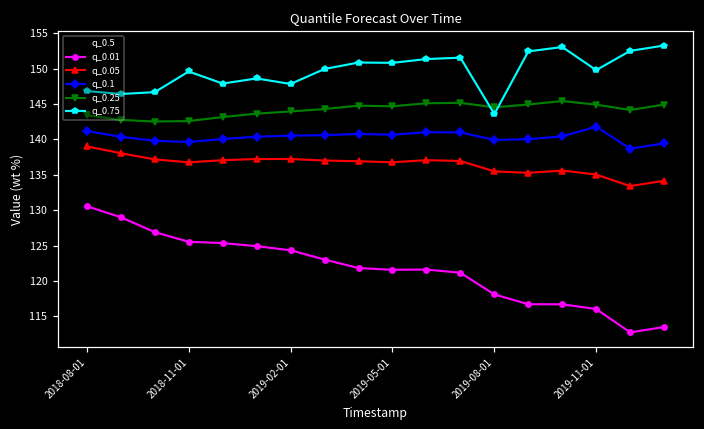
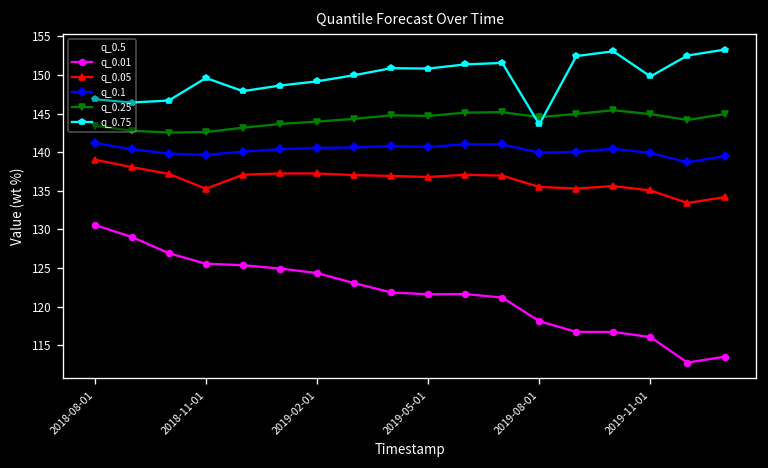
  {
    "q_0.5": {
      "2018-11-01": 145,
      "2019-02-01": 145,
      "2019-05-01": 148,
      "2019-08-01": 148,
      "2019-11-01": 149
    },
    "q_0.01": {
      "2018-08-01": 131,
      "2018-11-01": 126,
      "2019-02-01": 124,
      "2019-05-01": 122,
      "2019-08-01": 118,
      "2019-11-01": 116
    },
    "q_0.05": {
      "2018-08-01": 139,
-     "2018-11-01": 137,
+     "2018-11-01": 135,
      "2019-02-01": 137,
      "2019-05-01": 137,
      "2019-08-01": 135,
      "2019-11-01": 135
    },
    "q_0.1": {
      "2018-08-01": 141,
      "2018-11-01": 140,
      "2019-02-01": 141,
      "2019-05-01": 141,
      "2019-08-01": 140,
-     "2019-11-01": 142
+     "2019-11-01": 140
    },
    "q_0.25": {
      "2018-11-01": 143,
      "2019-02-01": 144,
      "2019-05-01": 145,
      "2019-08-01": 145,
      "2019-11-01": 145
    },
    "q_0.75": {
      "2018-11-01": 150,
-     "2019-02-01": 148,
+     "2019-02-01": 149,
      "2019-05-01": 151,
      "2019-08-01": 144,
      "2019-11-01": 150
    }
  }
